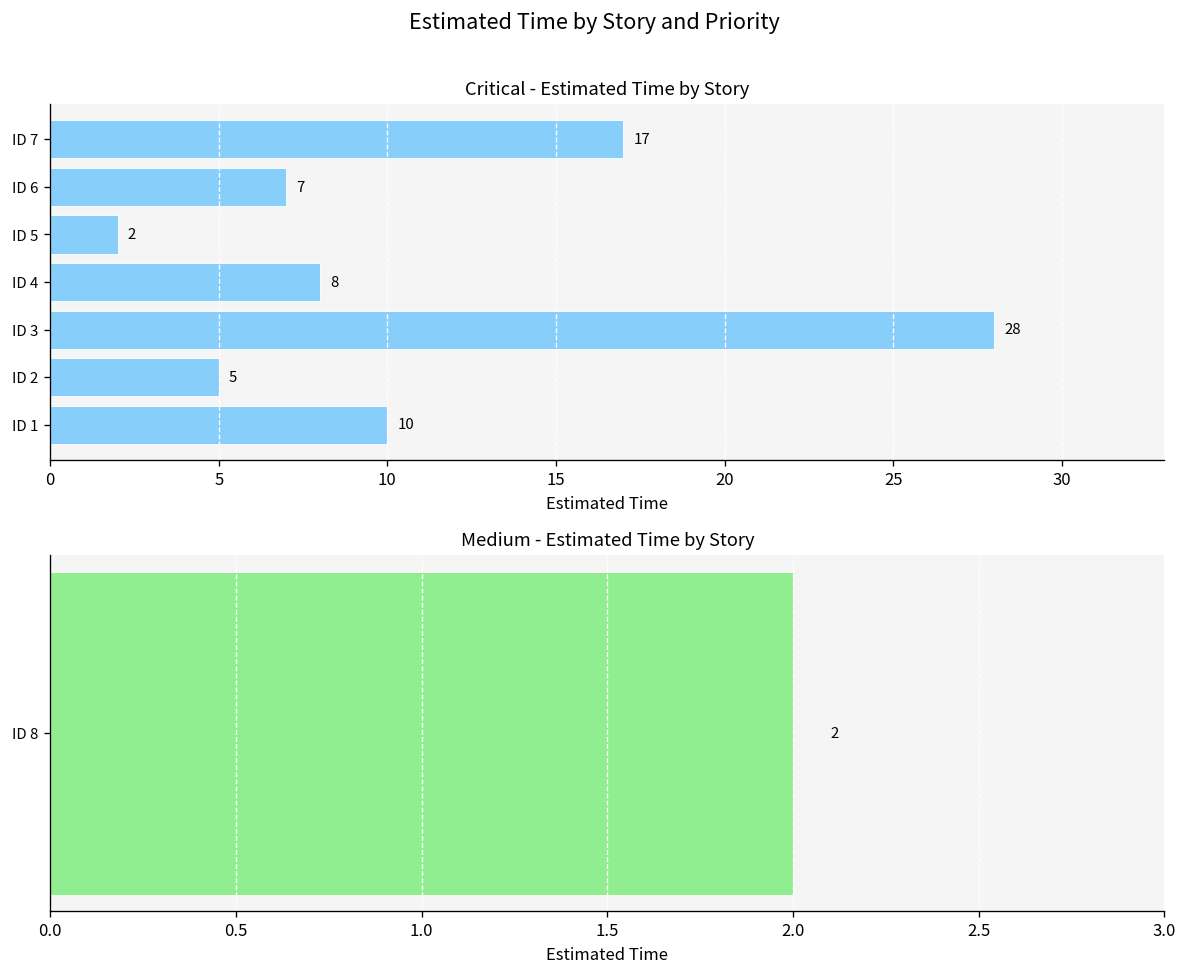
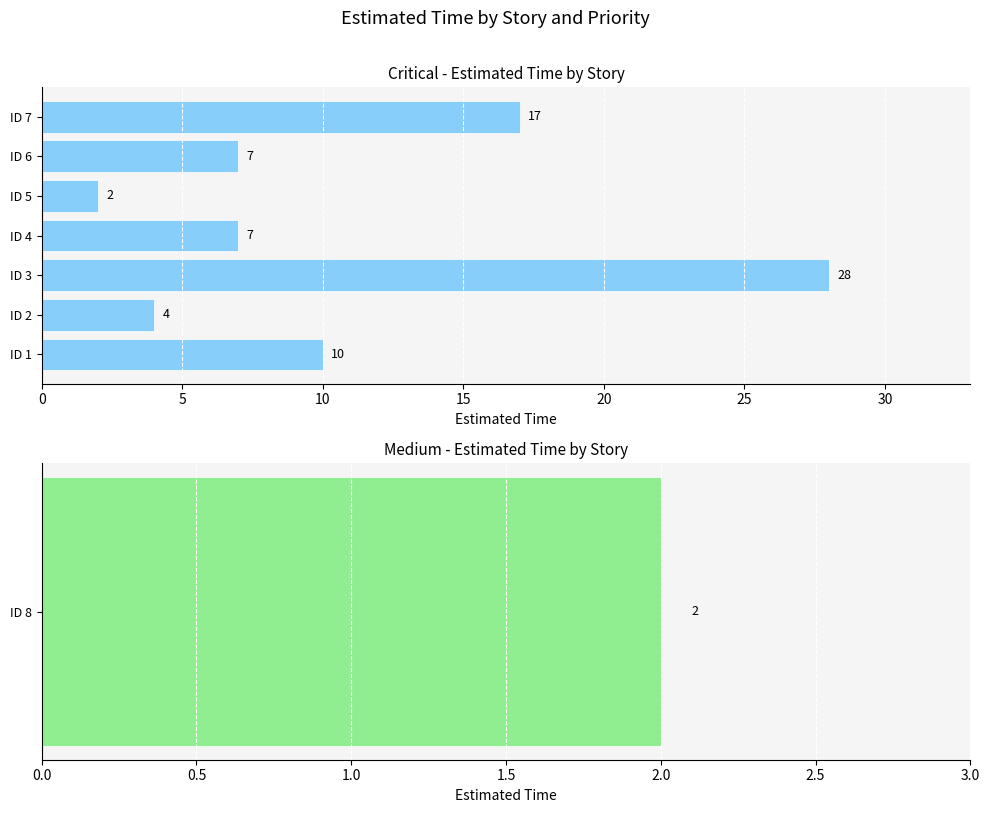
  {
    "Critical - Estimated Time by Story": {
      "ID 7": 17,
      "ID 6": 7,
      "ID 5": 2,
-     "ID 4": 8,
+     "ID 4": 7,
      "ID 3": 28,
-     "ID 2": 5,
+     "ID 2": 4,
      "ID 1": 10
    }
  }
